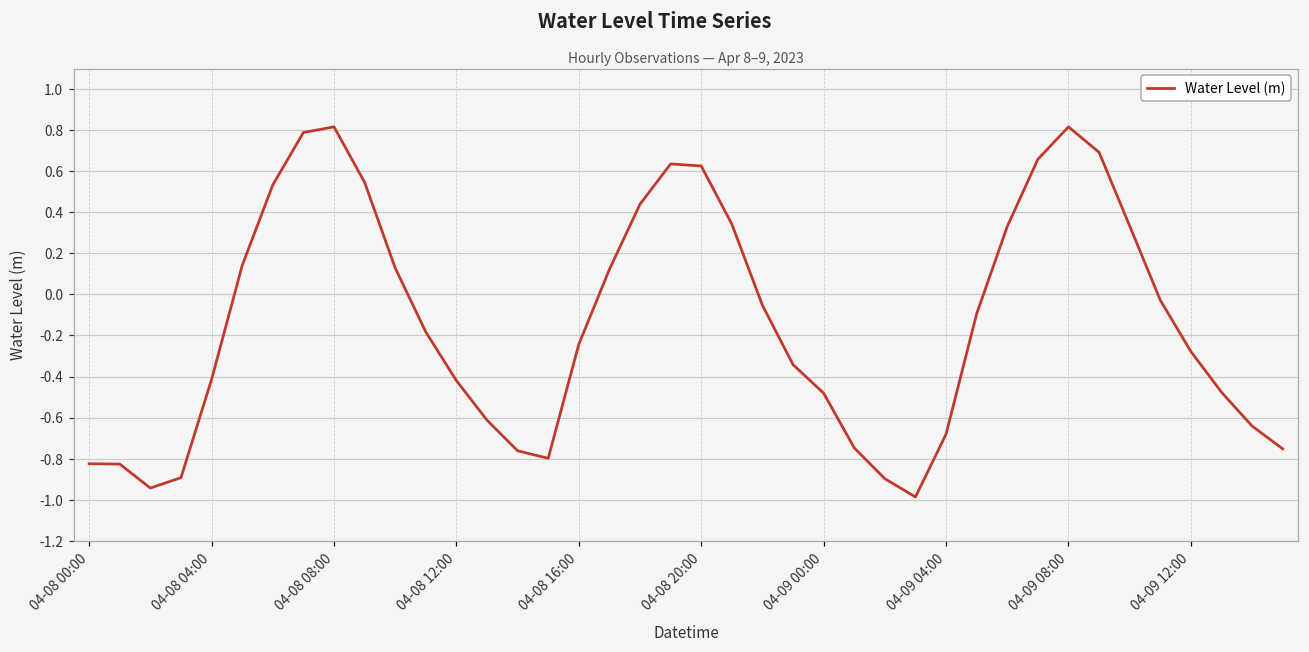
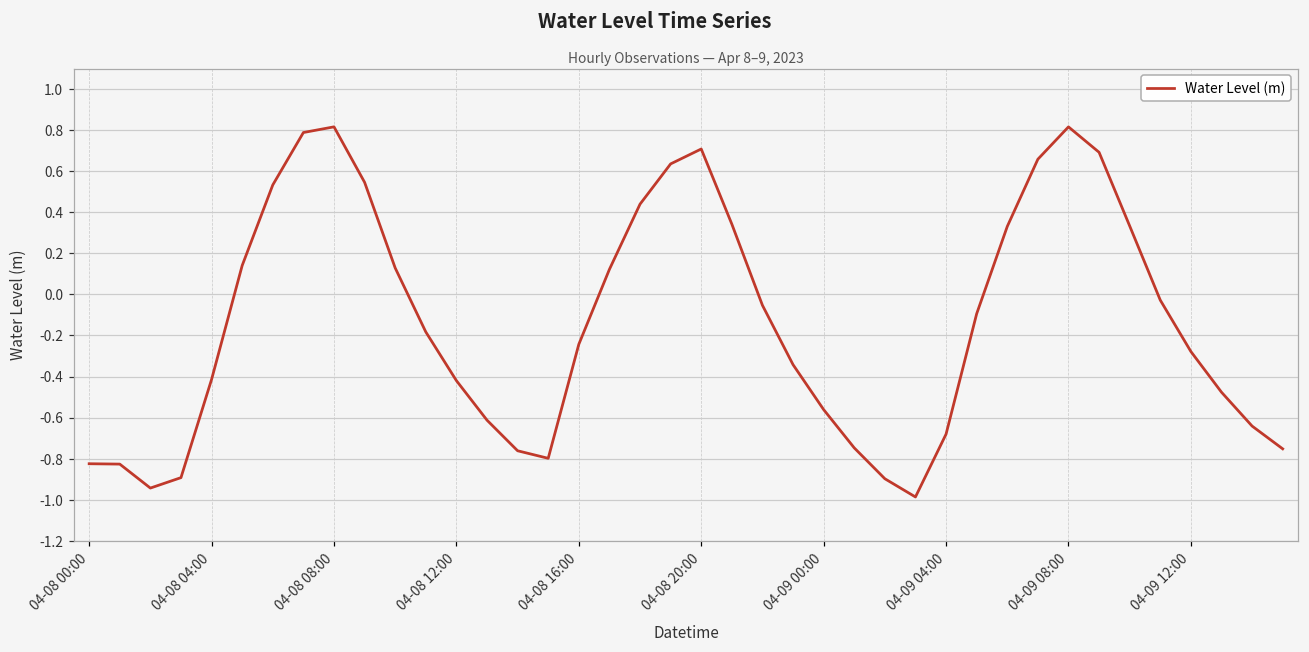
  {
    "04-08 00:00": -0.82,
    "04-08 04:00": -0.41,
    "04-08 08:00": 0.82,
    "04-08 12:00": -0.42,
    "04-08 16:00": -0.24,
-   "04-08 20:00": 0.63,
-   "04-09 00:00": -0.48,
+   "04-08 20:00": 0.71,
+   "04-09 00:00": -0.56,
    "04-09 04:00": -0.68,
    "04-09 08:00": 0.82,
    "04-09 12:00": -0.28
  }
